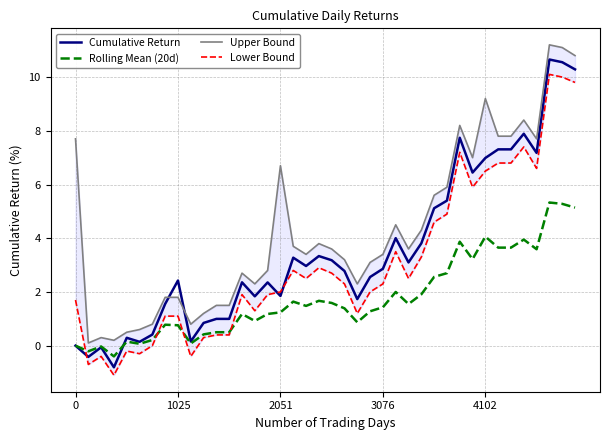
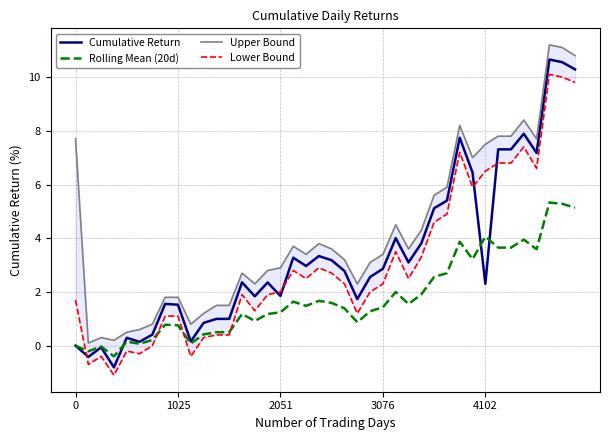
  {
    "Cumulative Return": {
-     "1025": 2.4,
+     "1025": 1.5,
      "2051": 1.9,
      "3076": 2.9,
-     "4102": 7.0
+     "4102": 2.3
    },
    "Rolling Mean (20d)": {
      "1025": 0.8,
      "2051": 1.2,
      "3076": 1.4,
      "4102": 4.1
    },
    "Upper Bound": {
      "0": 7.7,
      "1025": 1.8,
-     "2051": 6.7,
+     "2051": 2.9,
      "3076": 3.4,
-     "4102": 9.2
+     "4102": 7.5
    },
    "Lower Bound": {
      "0": 1.7,
      "1025": 1.1,
      "2051": 2.0,
      "3076": 2.3,
      "4102": 6.5
    }
  }
